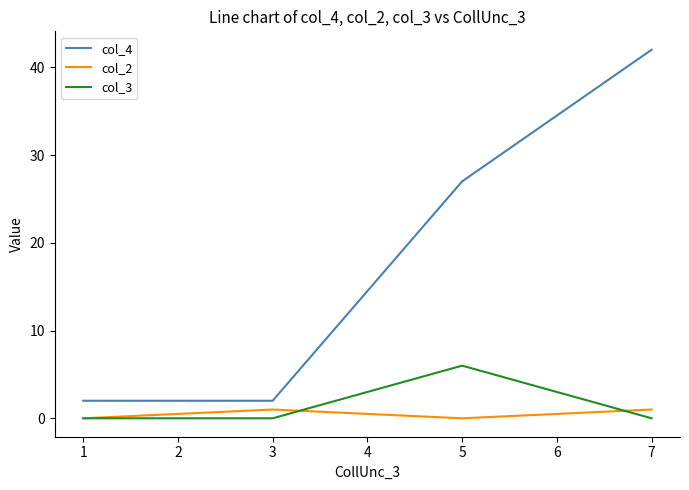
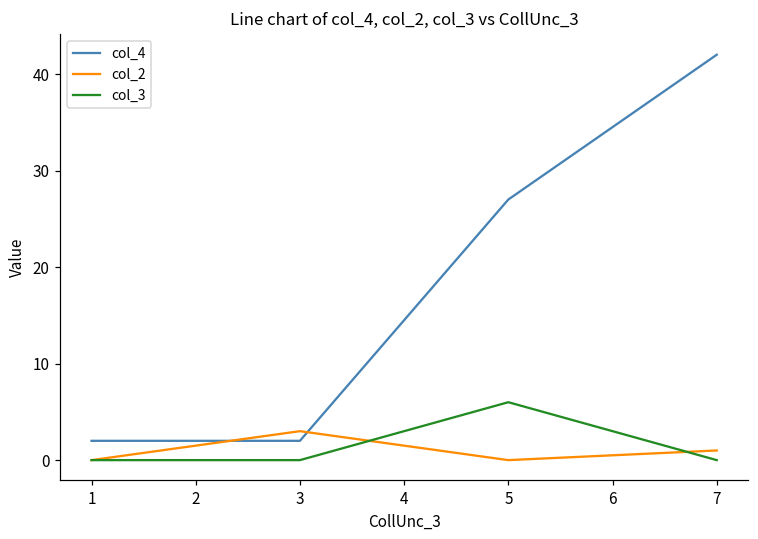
  {
    "col_4": {
      "1": 2,
      "3": 2,
      "5": 27,
      "7": 42
    },
    "col_2": {
-     "3": 1,
+     "3": 3,
      "5": 0,
      "7": 1
    },
    "col_3": {
      "3": 0,
      "5": 6,
      "7": 0
    }
  }
